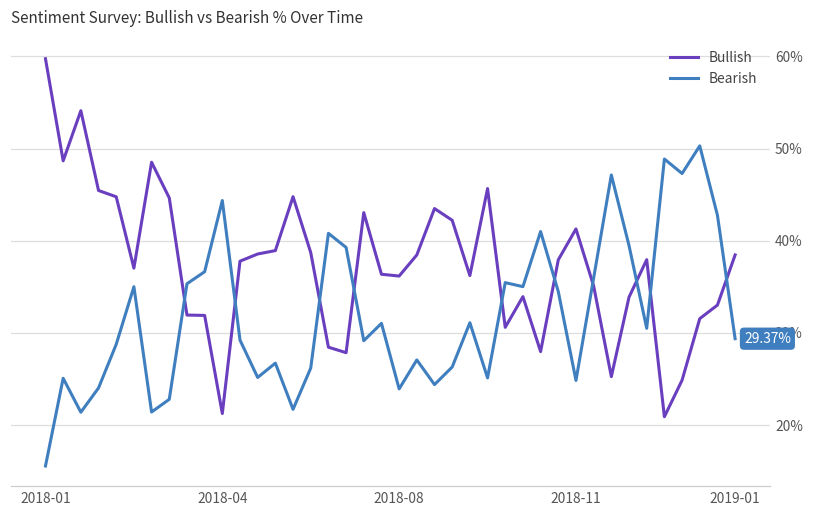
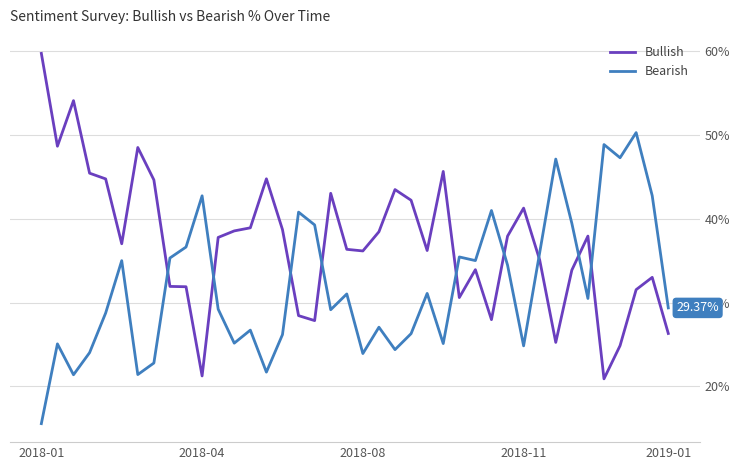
  {
    "Bullish": {
      "2018-01": "60%",
      "2018-04": "21%",
      "2018-08": "36%",
      "2018-11": "41%",
-     "2019-01": "38%"
+     "2019-01": "26%"
    },
    "Bearish": {
      "2018-01": "16%",
-     "2018-04": "44%",
+     "2018-04": "43%",
      "2018-08": "24%",
      "2018-11": "25%"
    }
  }
